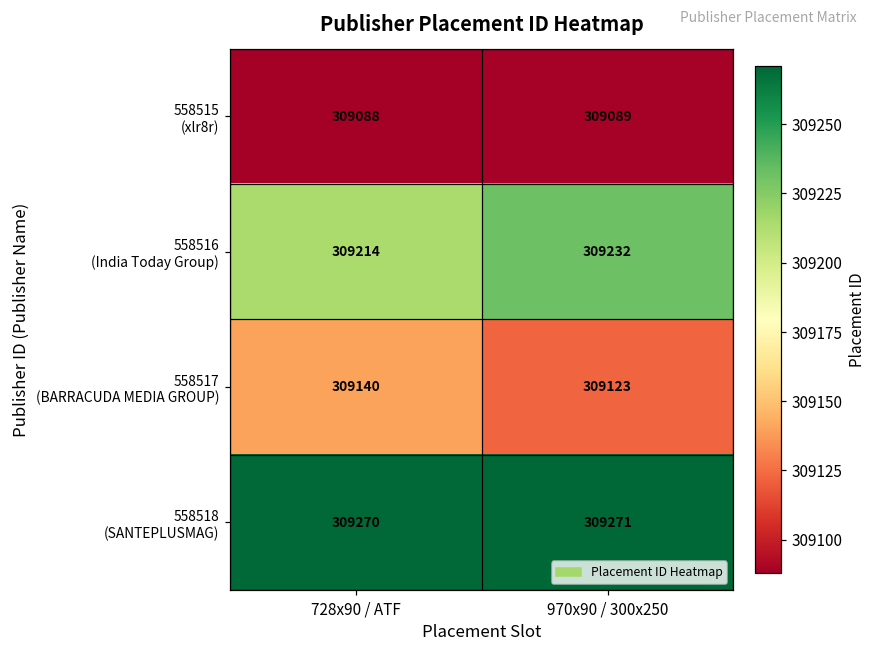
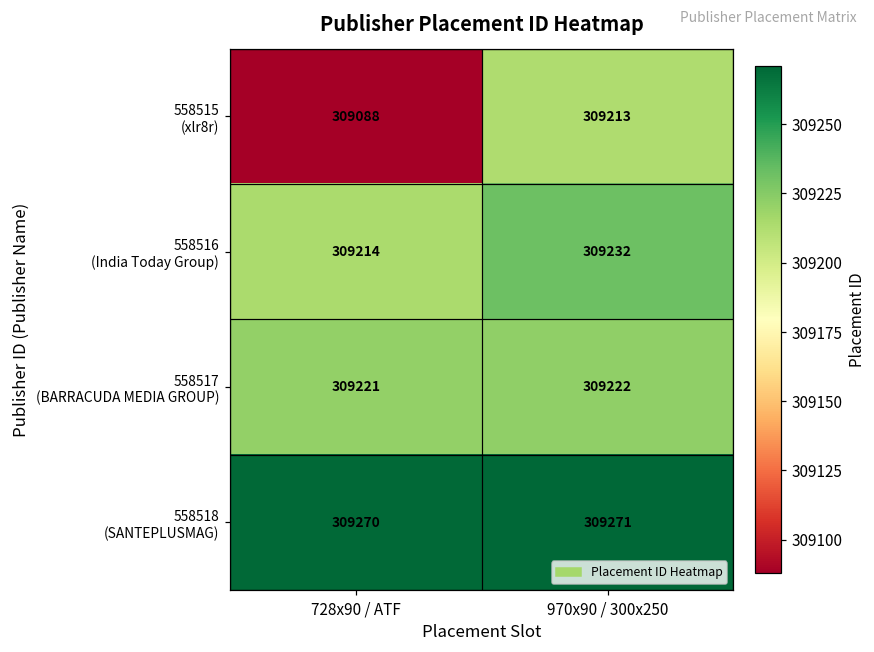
  {
    "558515 (xlr8r)": {
      "728x90 / ATF": 309088,
-     "970x90 / 300x250": 309089
+     "970x90 / 300x250": 309213
    },
    "558516 (India Today Group)": {
      "728x90 / ATF": 309214,
      "970x90 / 300x250": 309232
    },
    "558517 (BARRACUDA MEDIA GROUP)": {
-     "728x90 / ATF": 309140,
-     "970x90 / 300x250": 309123
+     "728x90 / ATF": 309221,
+     "970x90 / 300x250": 309222
    },
    "558518 (SANTEPLUSMAG)": {
      "728x90 / ATF": 309270,
      "970x90 / 300x250": 309271
    }
  }
